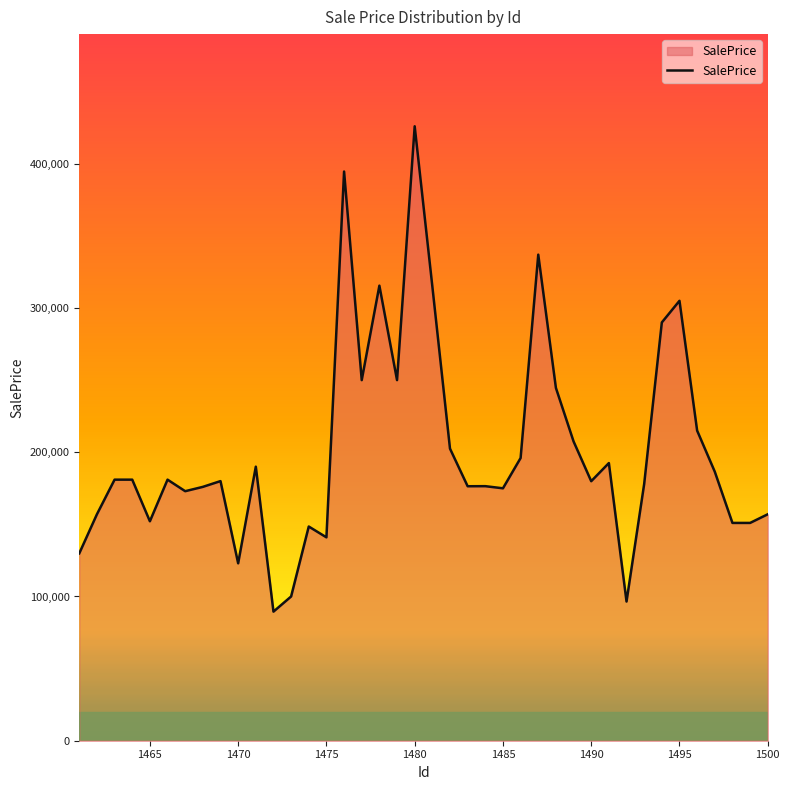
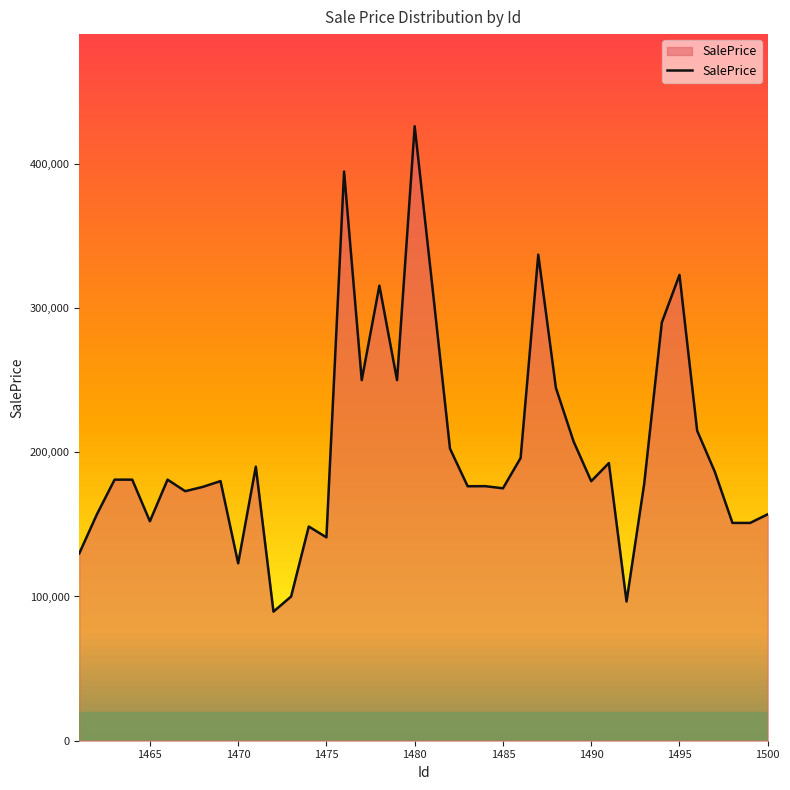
  {
    "1465": "152,000",
    "1470": "123,000",
    "1475": "141,000",
    "1480": "426,000",
    "1485": "175,000",
    "1490": "180,000",
-   "1495": "305,000",
+   "1495": "323,000",
    "1500": "157,000"
  }
